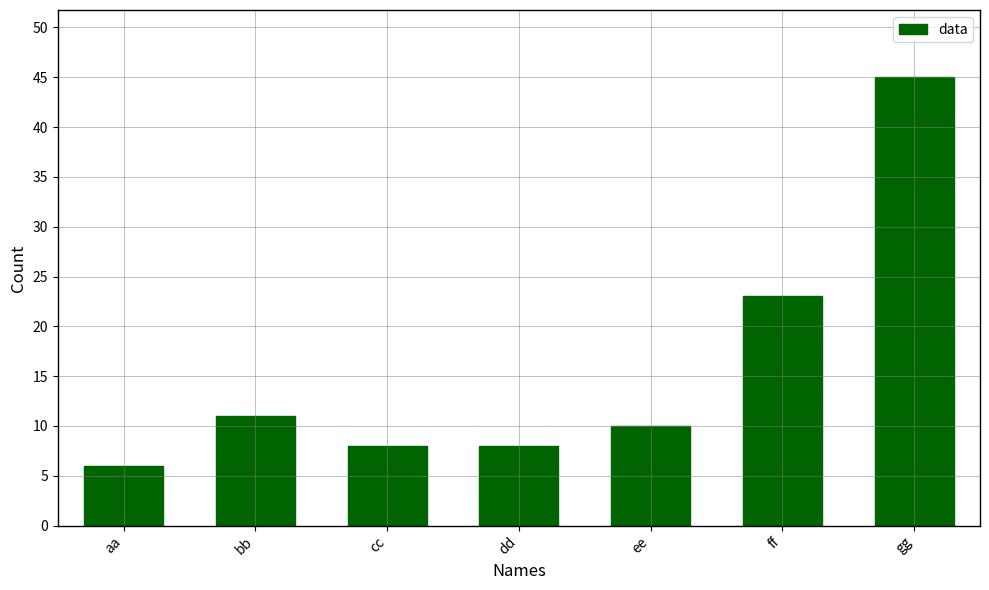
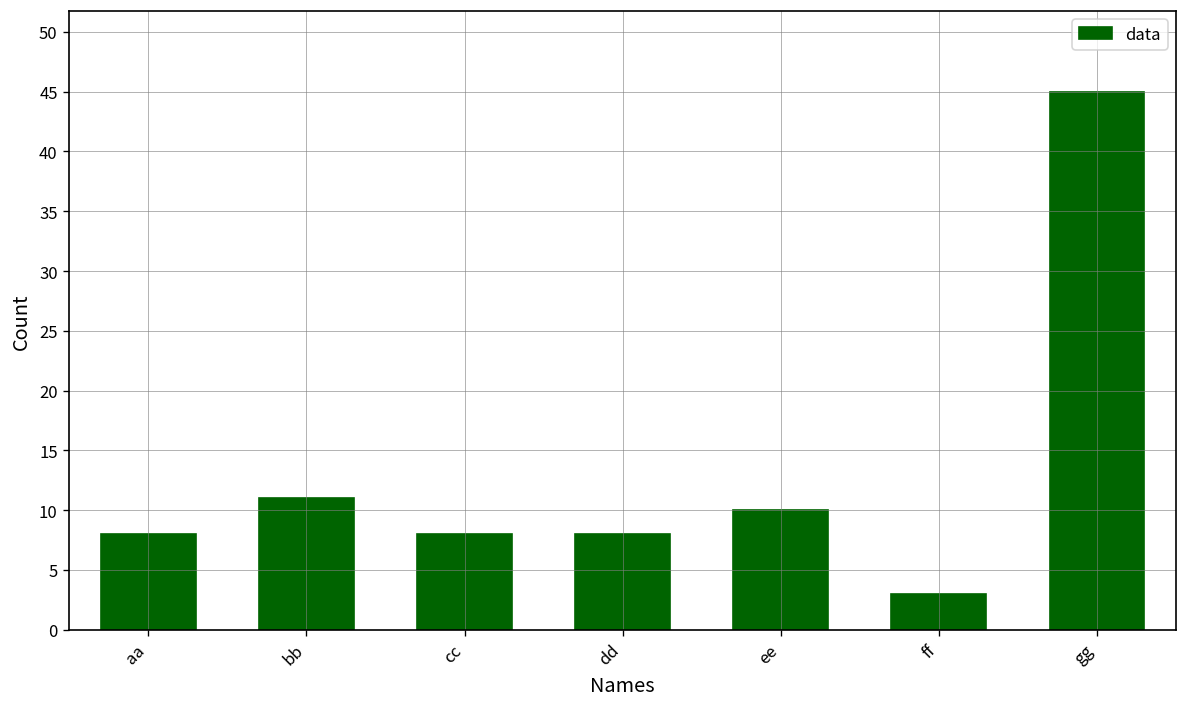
  {
-   "aa": 6,
+   "aa": 8,
    "bb": 11,
    "cc": 8,
    "dd": 8,
    "ee": 10,
-   "ff": 23,
+   "ff": 3,
    "gg": 45
  }
